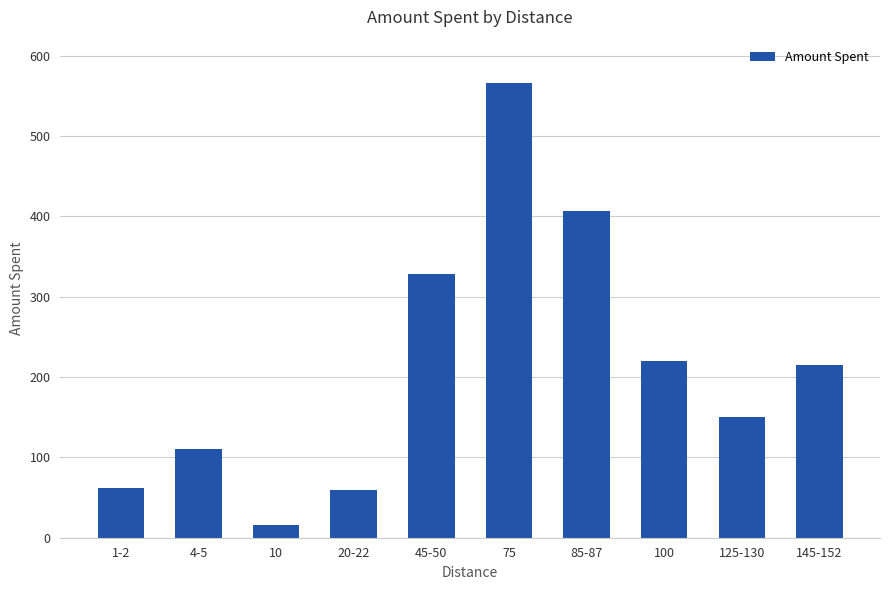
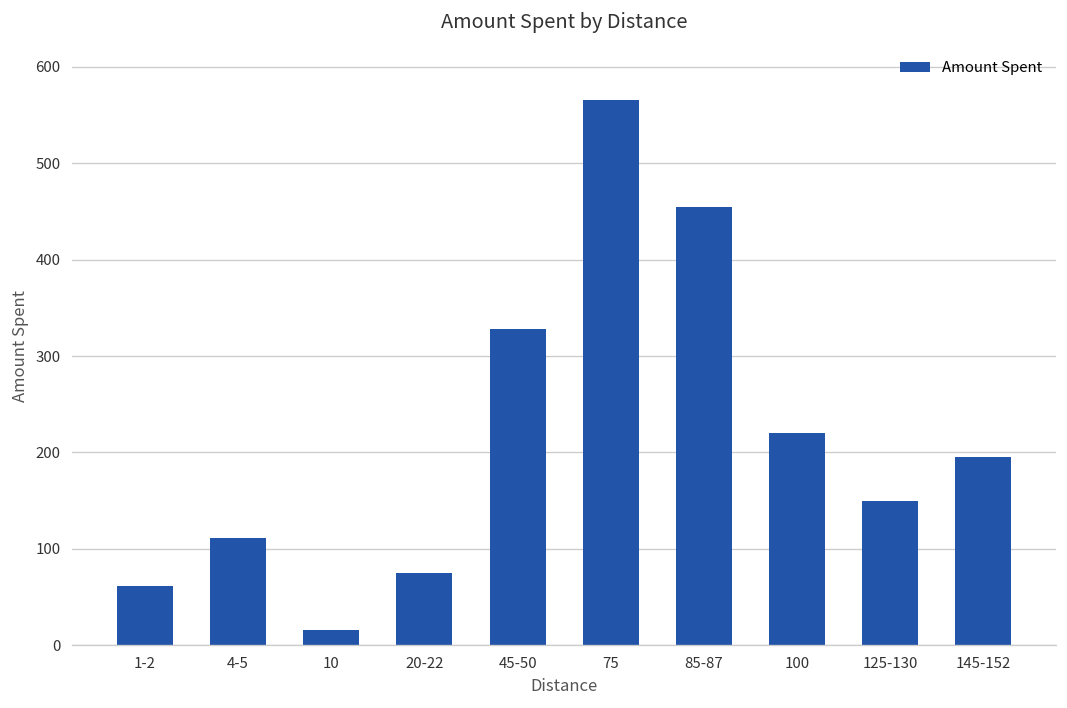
  {
    "1-2": 60,
    "4-5": 110,
    "10": 20,
-   "20-22": 60,
+   "20-22": 80,
    "45-50": 330,
    "75": 570,
-   "85-87": 410,
+   "85-87": 460,
    "100": 220,
    "125-130": 150,
-   "145-152": 220
+   "145-152": 200
  }
